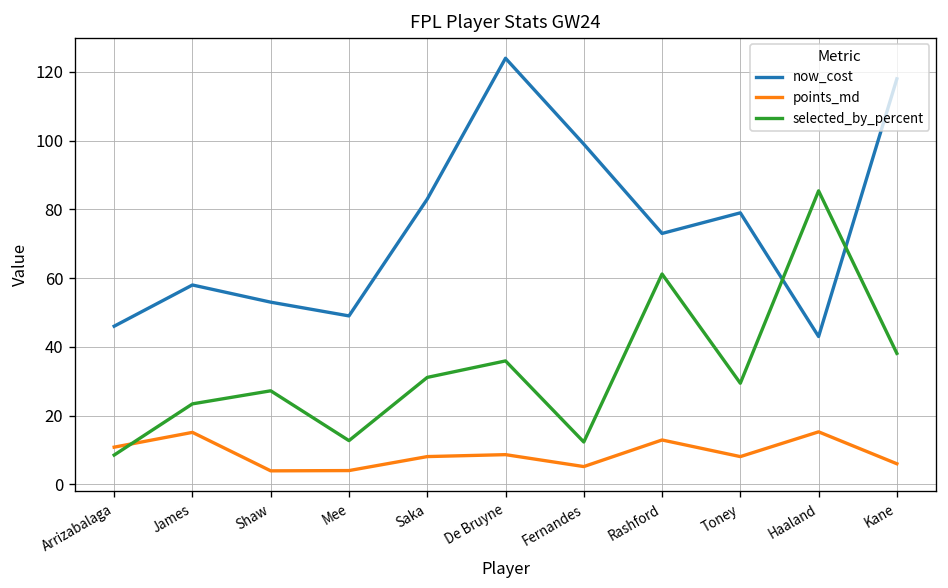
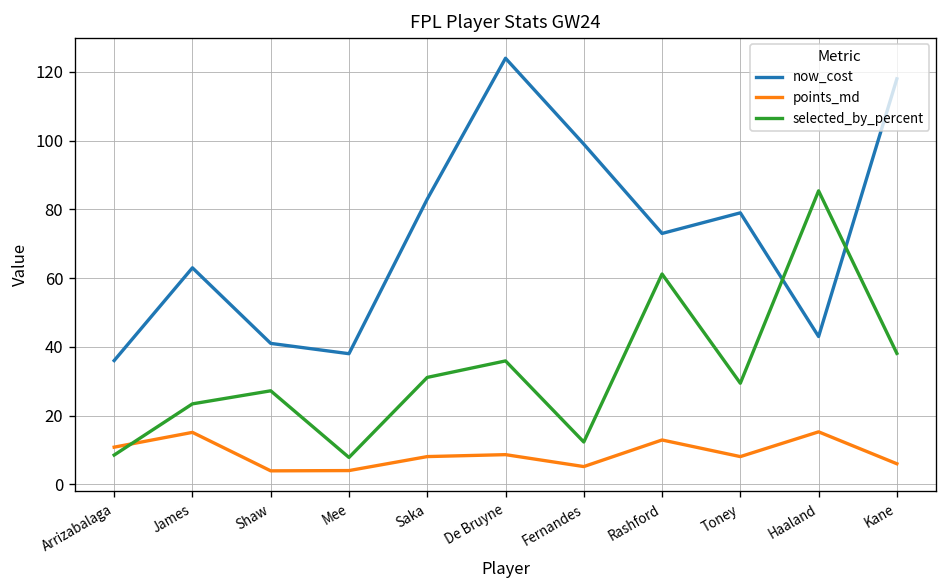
  {
    "now_cost": {
-     "Arrizabalaga": 46,
-     "James": 58,
-     "Shaw": 53,
-     "Mee": 49,
+     "Arrizabalaga": 36,
+     "James": 63,
+     "Shaw": 41,
+     "Mee": 38,
      "Saka": 83,
      "De Bruyne": 124,
      "Fernandes": 99,
      "Rashford": 73,
      "Toney": 79,
      "Haaland": 43
    },
    "points_md": {
      "Arrizabalaga": 11,
      "James": 15,
      "Shaw": 4,
      "Mee": 4,
      "Saka": 8,
      "De Bruyne": 9,
      "Fernandes": 5,
      "Rashford": 13,
      "Toney": 8,
      "Haaland": 15,
      "Kane": 6
    },
    "selected_by_percent": {
      "Arrizabalaga": 9,
      "James": 23,
      "Shaw": 27,
-     "Mee": 13,
+     "Mee": 8,
      "Saka": 31,
      "De Bruyne": 36,
      "Fernandes": 12,
      "Rashford": 61,
      "Toney": 29,
      "Haaland": 85,
      "Kane": 38
    }
  }
